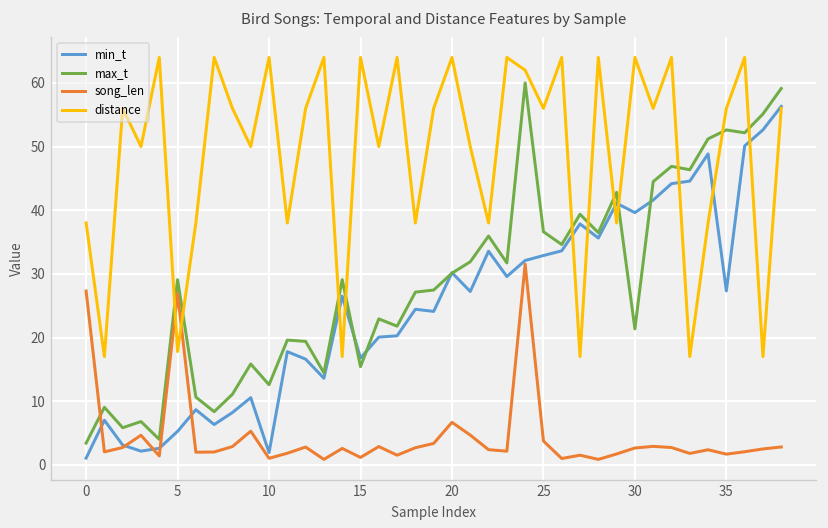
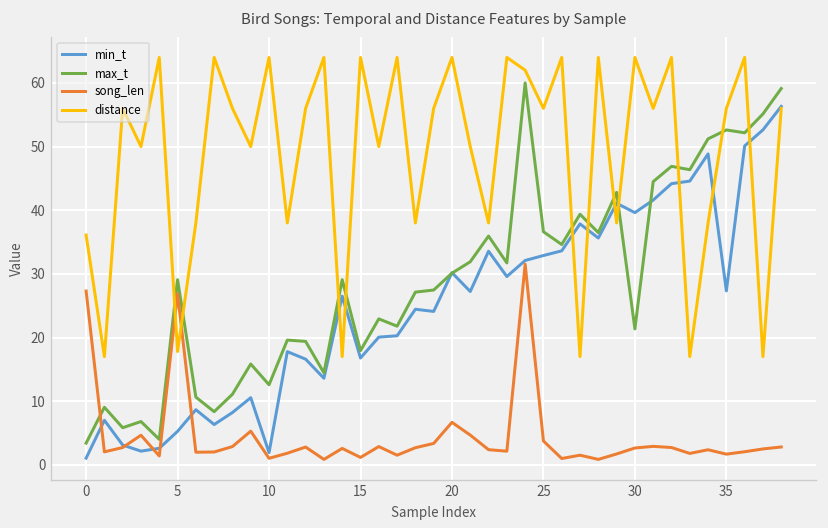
  {
    "min_t": {
      "0": 1,
      "5": 5,
      "10": 2,
      "15": 17,
      "25": 33,
      "30": 40,
      "35": 27
    },
    "max_t": {
      "0": 3,
      "5": 29,
      "10": 13,
-     "15": 15,
+     "15": 18,
      "25": 37,
      "30": 21,
      "35": 53
    },
    "song_len": {
      "0": 27,
      "5": 27,
      "10": 1,
      "15": 1,
      "20": 7,
      "25": 4,
      "30": 3,
      "35": 2
    },
    "distance": {
-     "0": 38,
+     "0": 36,
      "5": 18,
      "10": 64,
      "15": 64,
      "20": 64,
      "25": 56,
      "30": 64,
      "35": 56
    }
  }
